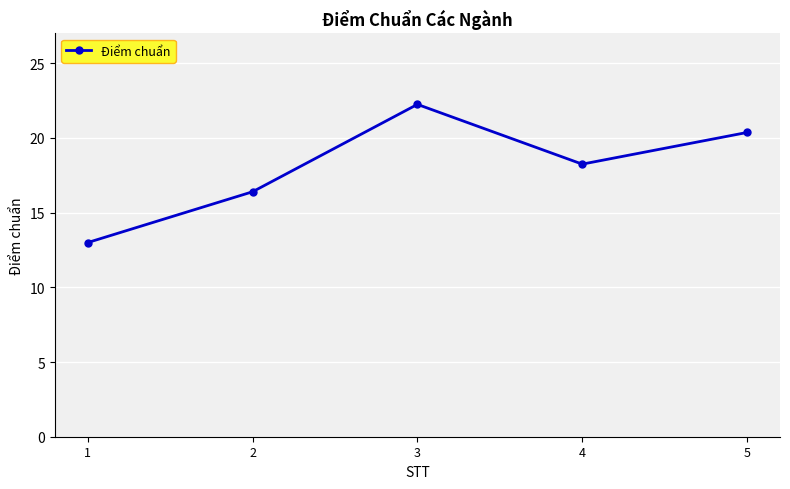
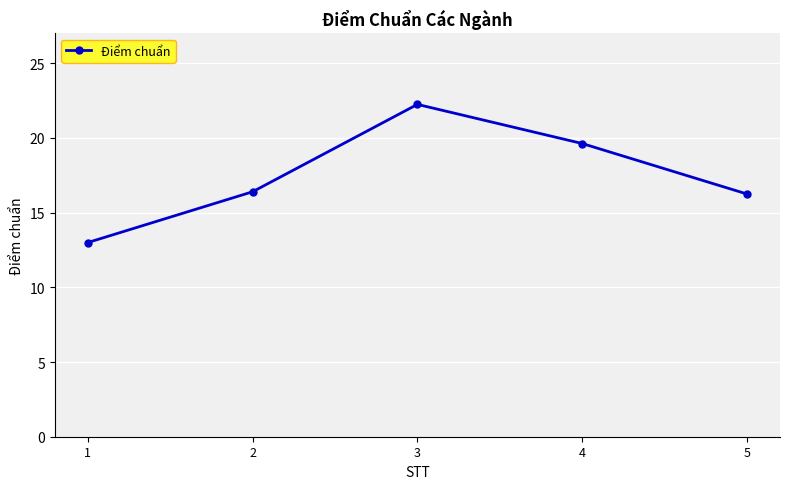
  {
    "1": 13.0,
    "2": 16.4,
    "3": 22.3,
-   "4": 18.3,
-   "5": 20.4
+   "4": 19.6,
+   "5": 16.3
  }
